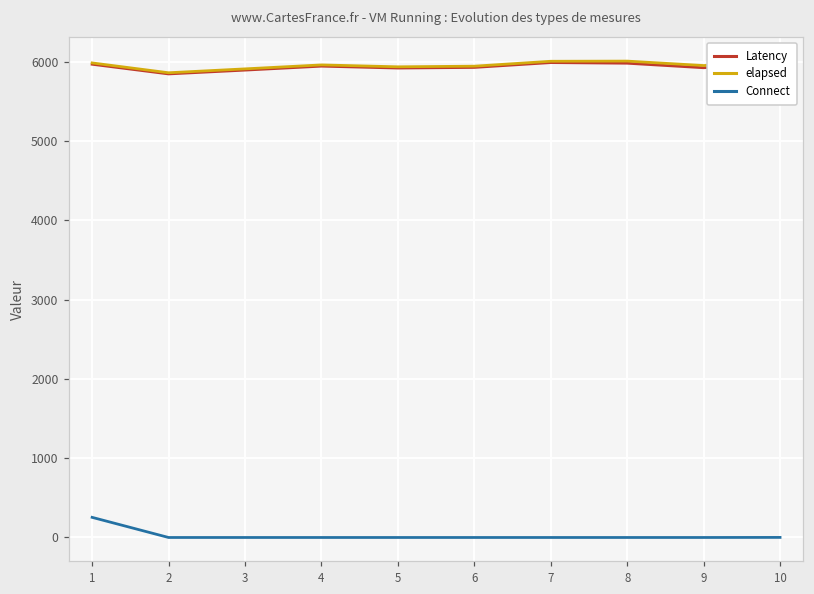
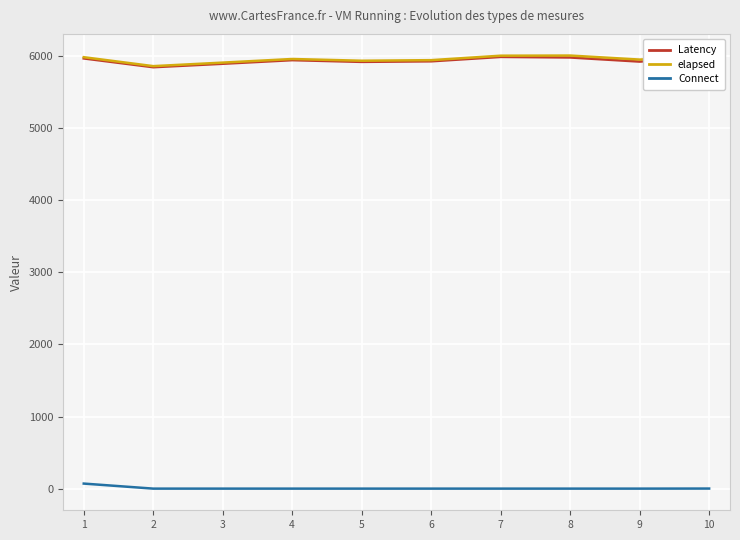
  {
    "Connect": {
-     "1": 300,
+     "1": 100,
      "2": 0,
      "3": 0,
      "4": 0,
      "5": 0,
      "6": 0,
      "7": 0,
      "8": 0,
      "9": 0,
      "10": 0
    }
  }
